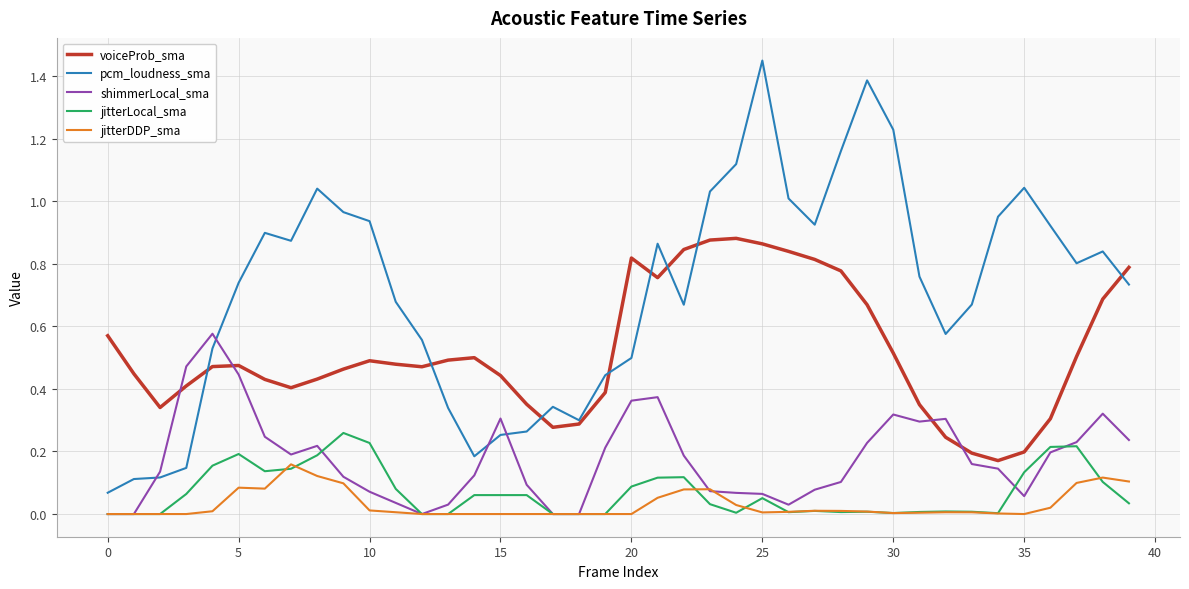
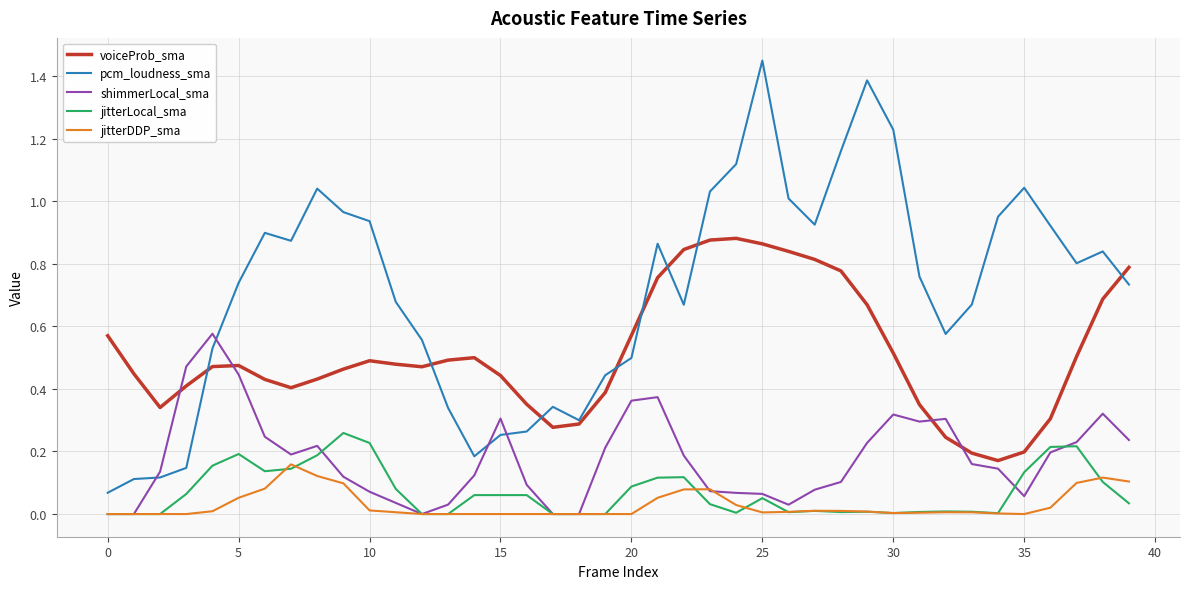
  {
    "voiceProb_sma": {
      "0": 0.57,
      "5": 0.47,
      "10": 0.49,
      "15": 0.44,
-     "20": 0.82,
+     "20": 0.57,
      "25": 0.86,
      "30": 0.51,
      "35": 0.20
    },
    "pcm_loudness_sma": {
      "0": 0.07,
      "5": 0.74,
      "10": 0.94,
      "15": 0.25,
      "20": 0.50,
      "25": 1.45,
      "30": 1.23,
      "35": 1.04
    },
    "shimmerLocal_sma": {
      "5": 0.45,
      "10": 0.07,
      "15": 0.31,
      "20": 0.36,
      "25": 0.06,
      "30": 0.32,
      "35": 0.06
    },
    "jitterLocal_sma": {
      "5": 0.19,
      "10": 0.23,
      "15": 0.06,
      "20": 0.09,
      "25": 0.05,
      "35": 0.13
    },
    "jitterDDP_sma": {
-     "5": 0.08,
+     "5": 0.05,
      "10": 0.01,
      "15": 0.00,
      "20": 0.00,
      "25": 0.01,
      "35": 0.00
    }
  }
